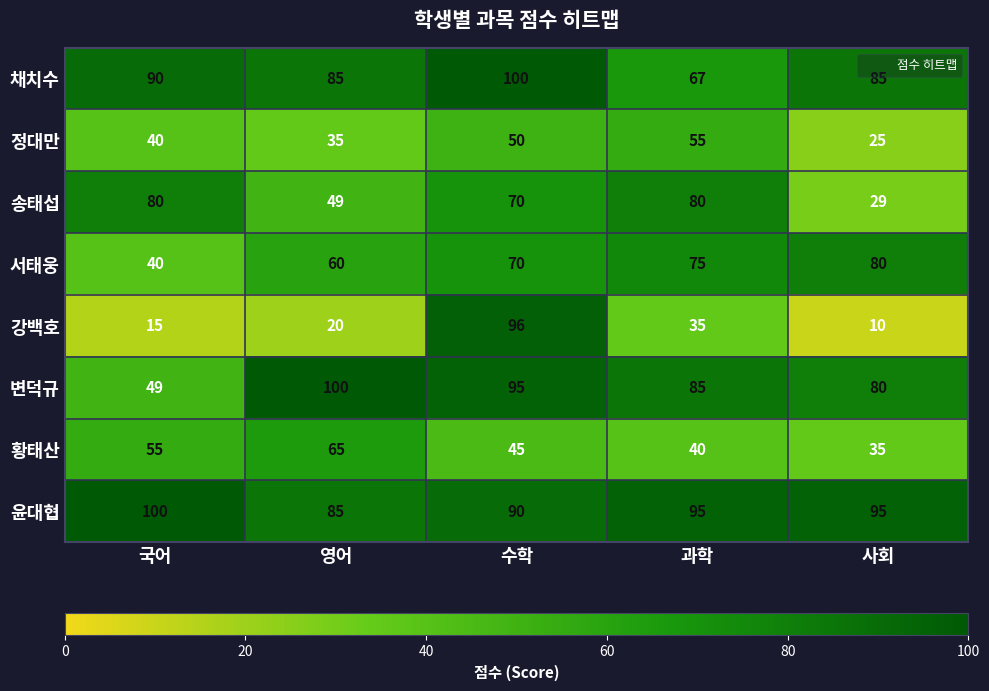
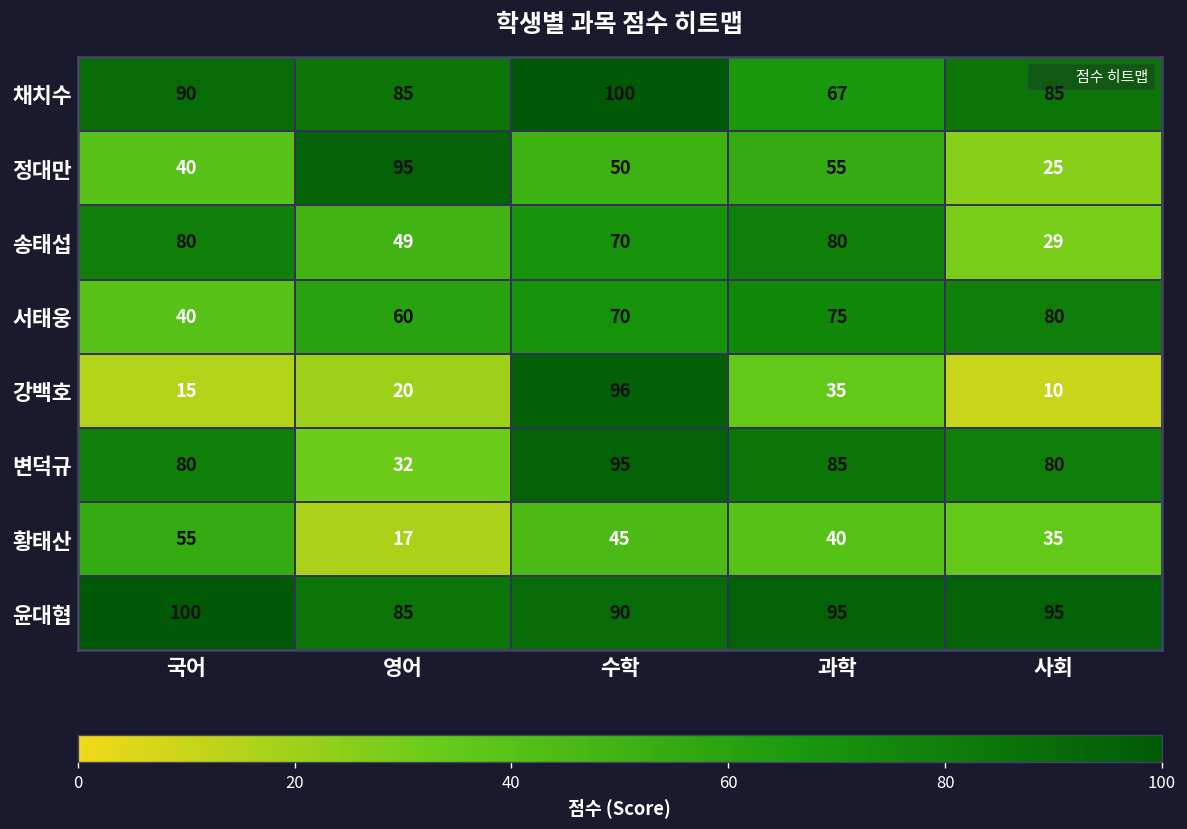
  {
    "채치수": {
      "국어": 90,
      "영어": 85,
      "수학": 100,
      "과학": 67
    },
    "정대만": {
      "국어": 40,
-     "영어": 35,
+     "영어": 95,
      "수학": 50,
      "과학": 55,
      "사회": 25
    },
    "송태섭": {
      "국어": 80,
      "영어": 49,
      "수학": 70,
      "과학": 80,
      "사회": 29
    },
    "서태웅": {
      "국어": 40,
      "영어": 60,
      "수학": 70,
      "과학": 75,
      "사회": 80
    },
    "강백호": {
      "국어": 15,
      "영어": 20,
      "수학": 96,
      "과학": 35,
      "사회": 10
    },
    "변덕규": {
-     "국어": 49,
-     "영어": 100,
+     "국어": 80,
+     "영어": 32,
      "수학": 95,
      "과학": 85,
      "사회": 80
    },
    "황태산": {
      "국어": 55,
-     "영어": 65,
+     "영어": 17,
      "수학": 45,
      "과학": 40,
      "사회": 35
    },
    "윤대협": {
      "국어": 100,
      "영어": 85,
      "수학": 90,
      "과학": 95,
      "사회": 95
    }
  }
